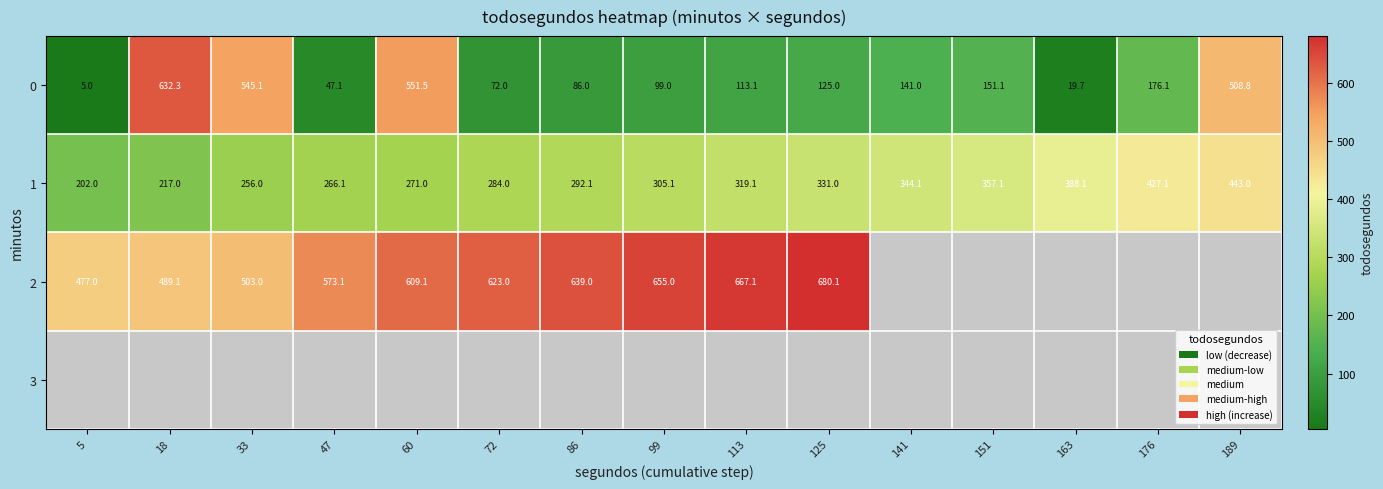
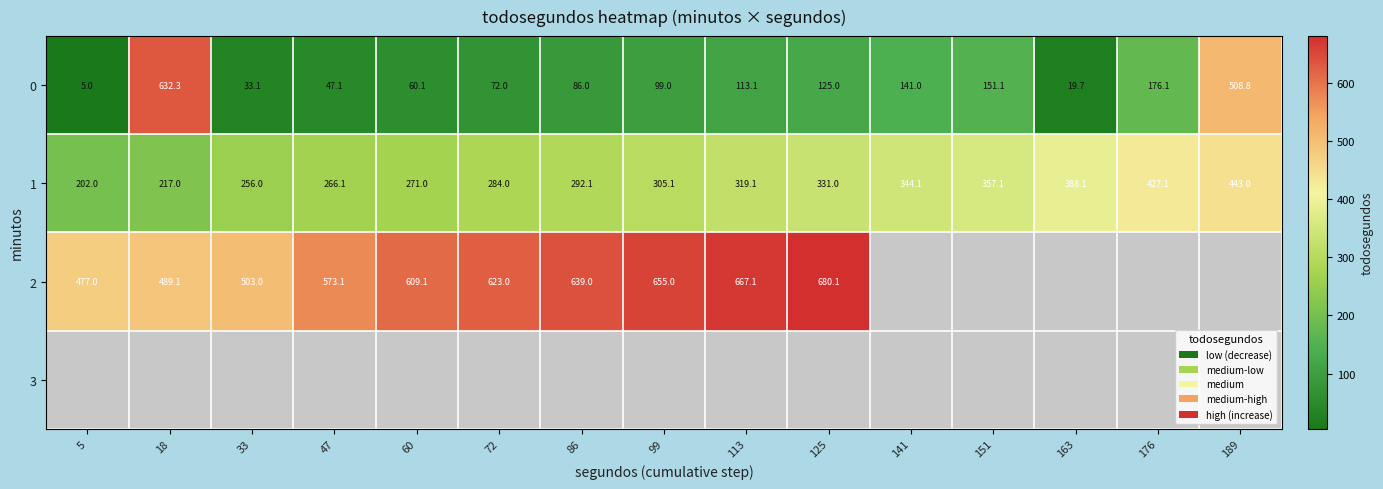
  {
    "0": {
      "5": 5.0,
      "18": 632.3,
-     "33": 545.1,
+     "33": 33.1,
      "47": 47.1,
-     "60": 551.5,
+     "60": 60.1,
      "72": 72.0,
      "86": 86.0,
      "99": 99.0,
      "113": 113.1,
      "125": 125.0,
      "141": 141.0,
      "151": 151.1,
      "163": 19.7,
      "176": 176.1,
      "189": 508.8
    },
    "1": {
      "5": 202.0,
      "18": 217.0,
      "33": 256.0,
      "47": 266.1,
      "60": 271.0,
      "72": 284.0,
      "86": 292.1,
      "99": 305.1,
      "113": 319.1,
      "125": 331.0,
      "141": 344.1,
      "151": 357.1,
      "163": 388.1,
      "176": 427.1,
      "189": 443.0
    },
    "2": {
      "5": 477.0,
      "18": 489.1,
      "33": 503.0,
      "47": 573.1,
      "60": 609.1,
      "72": 623.0,
      "86": 639.0,
      "99": 655.0,
      "113": 667.1,
      "125": 680.1
    }
  }
